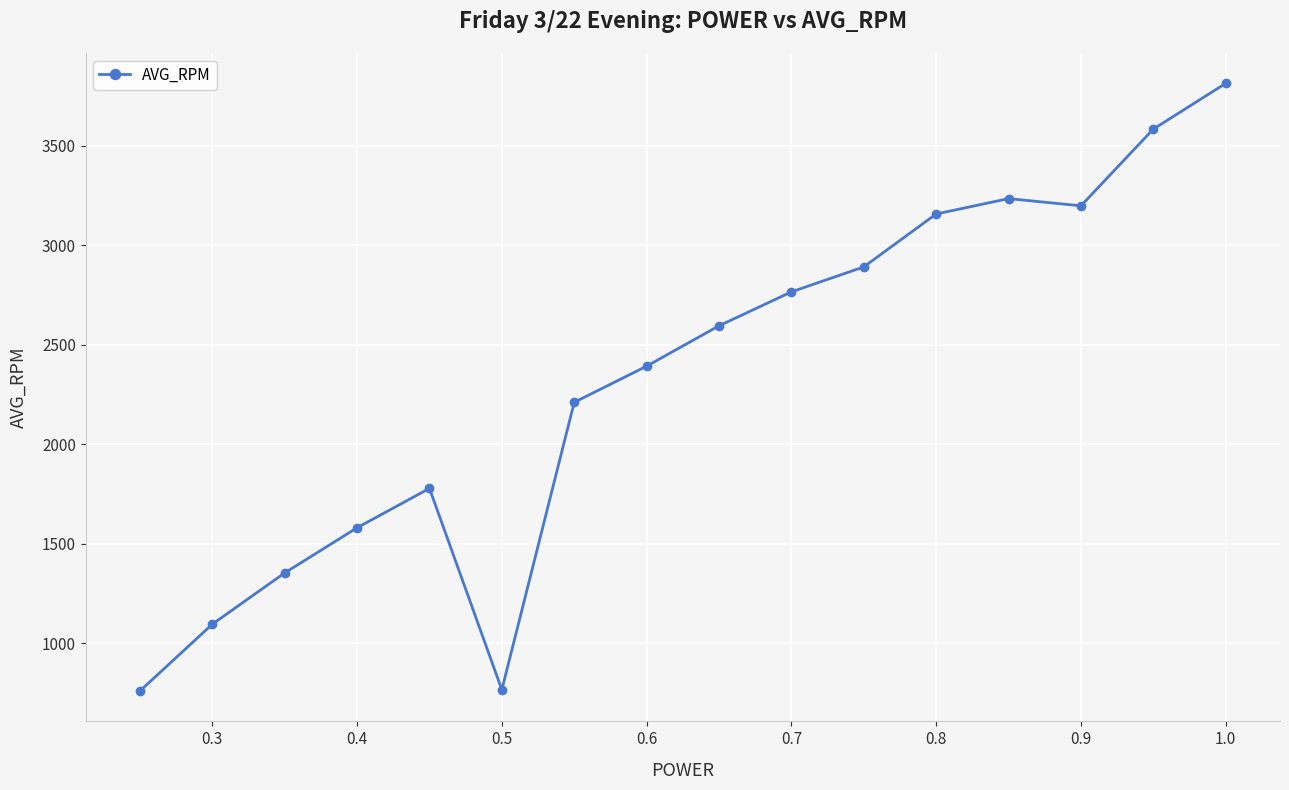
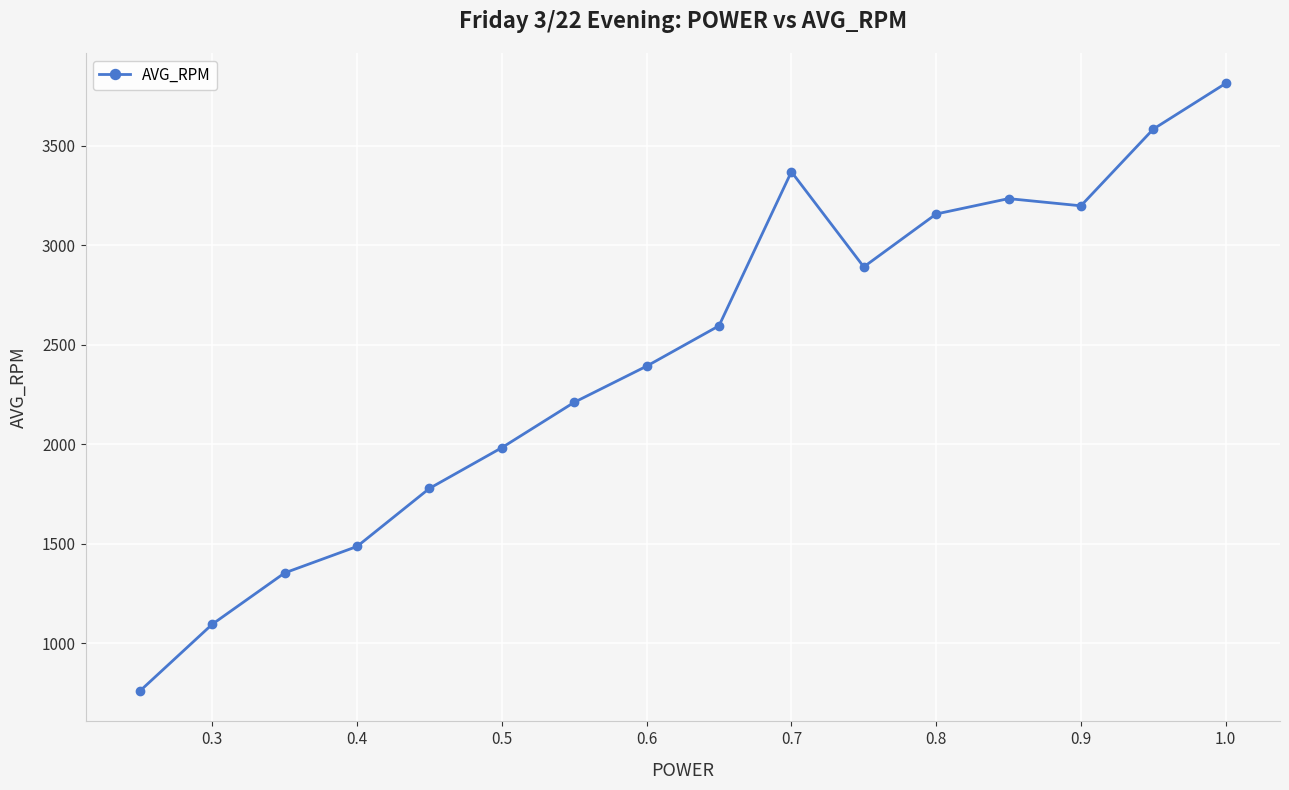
  {
    "0.3": 1100,
-   "0.4": 1580,
-   "0.5": 770,
+   "0.4": 1490,
+   "0.5": 1980,
    "0.6": 2390,
-   "0.7": 2770,
+   "0.7": 3370,
    "0.8": 3160,
    "0.9": 3200,
    "1.0": 3810
  }
